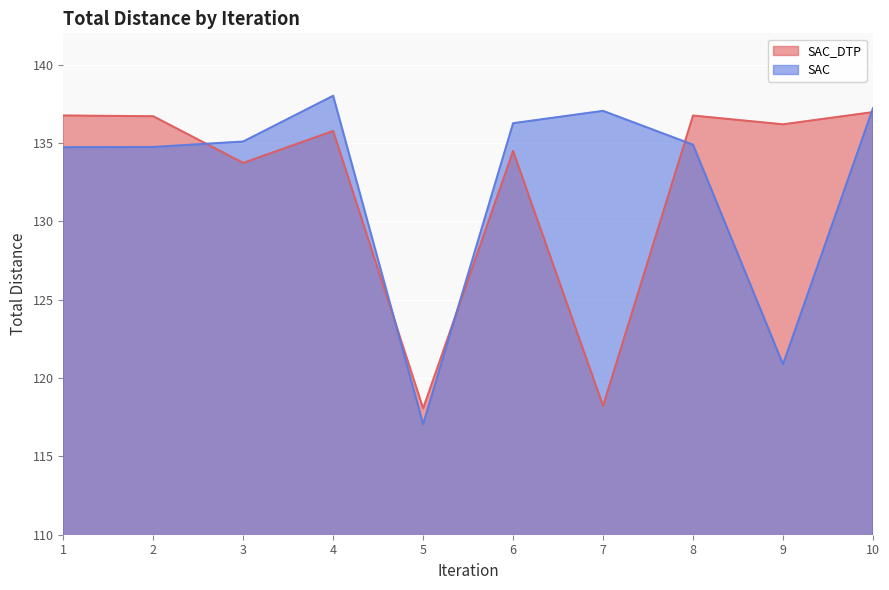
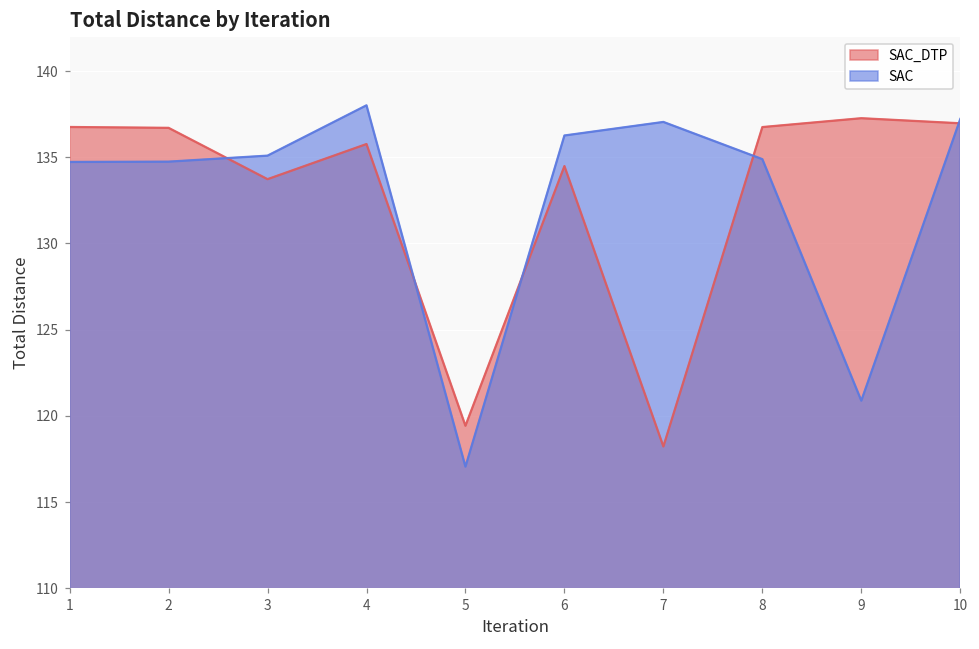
  {
    "SAC_DTP": {
      "1": 136.8,
      "2": 136.7,
      "3": 133.7,
      "4": 135.8,
-     "5": 118.1,
+     "5": 119.4,
      "6": 134.5,
      "7": 118.2,
      "8": 136.8,
-     "9": 136.2,
+     "9": 137.3,
      "10": 137.0
    },
    "SAC": {
      "1": 134.7,
      "2": 134.7,
      "3": 135.1,
      "4": 138.0,
      "5": 117.1,
      "6": 136.3,
      "7": 137.1,
      "8": 134.9,
      "9": 120.9,
      "10": 137.2
    }
  }
